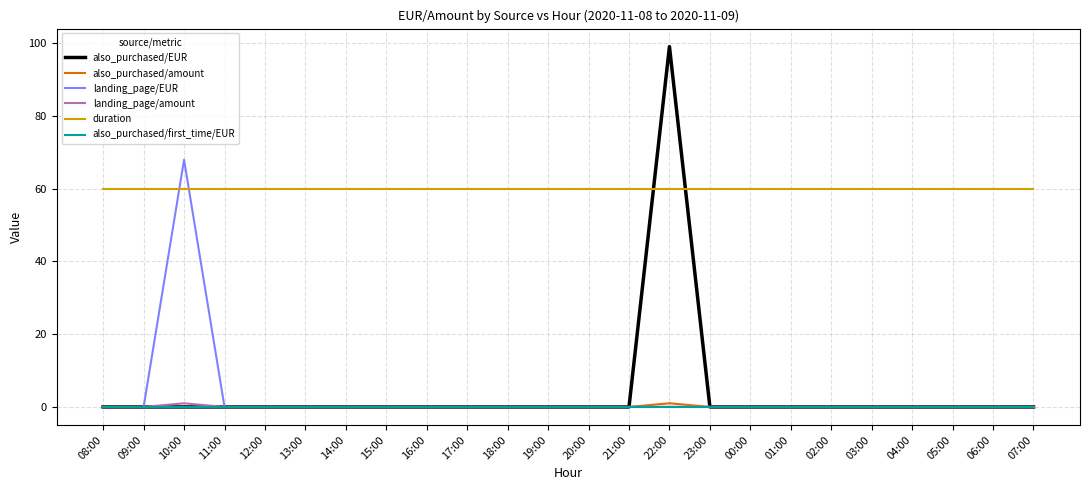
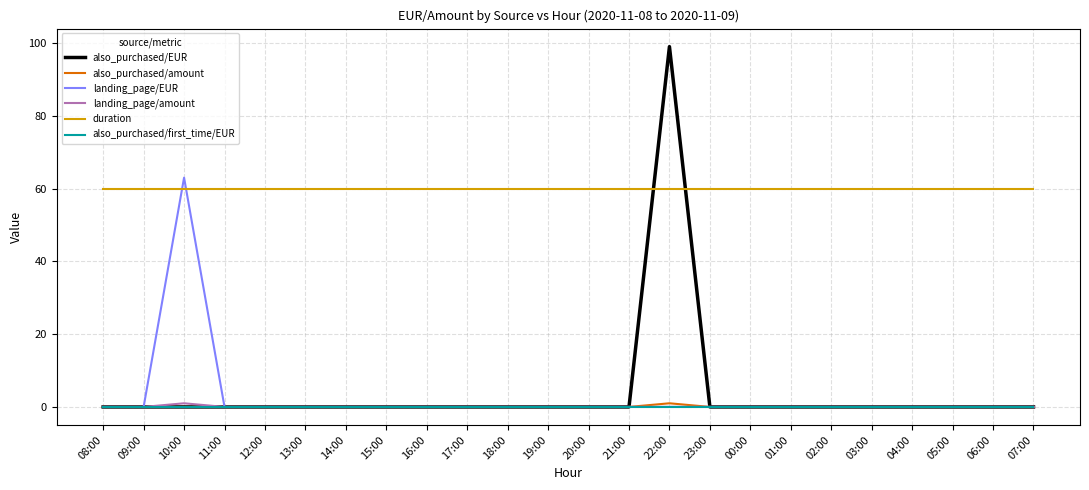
  {
    "also_purchased/EUR": {
      "22:00": 99
    },
    "landing_page/EUR": {
-     "10:00": 68
+     "10:00": 63
    },
    "landing_page/amount": {
      "10:00": 1
    }
  }
